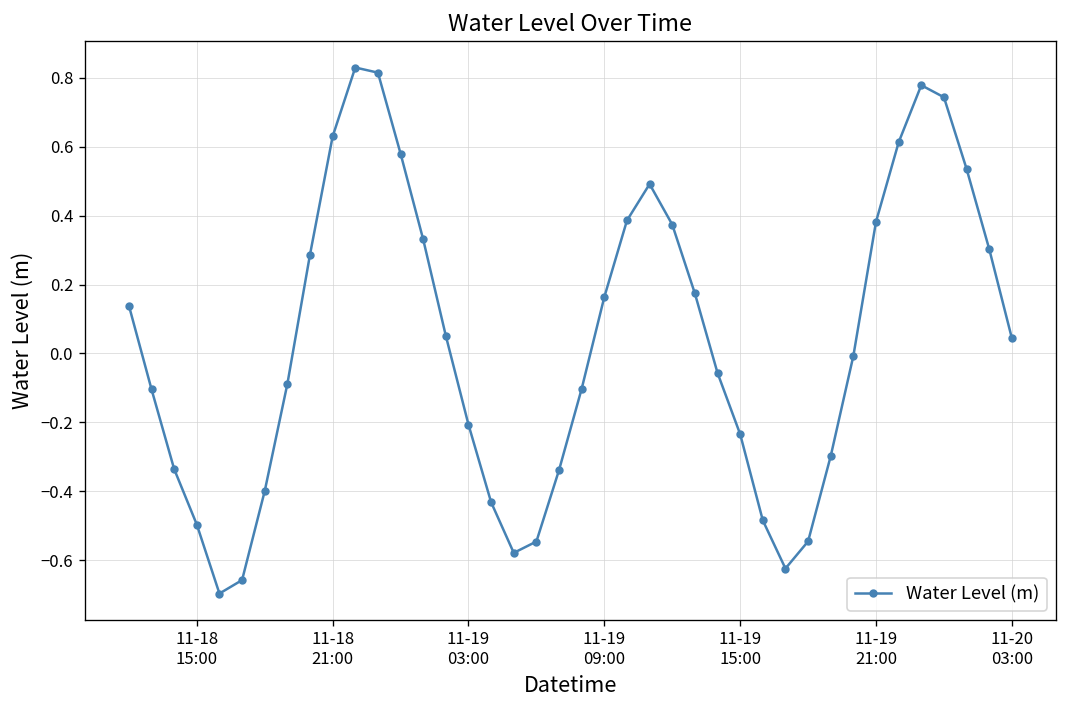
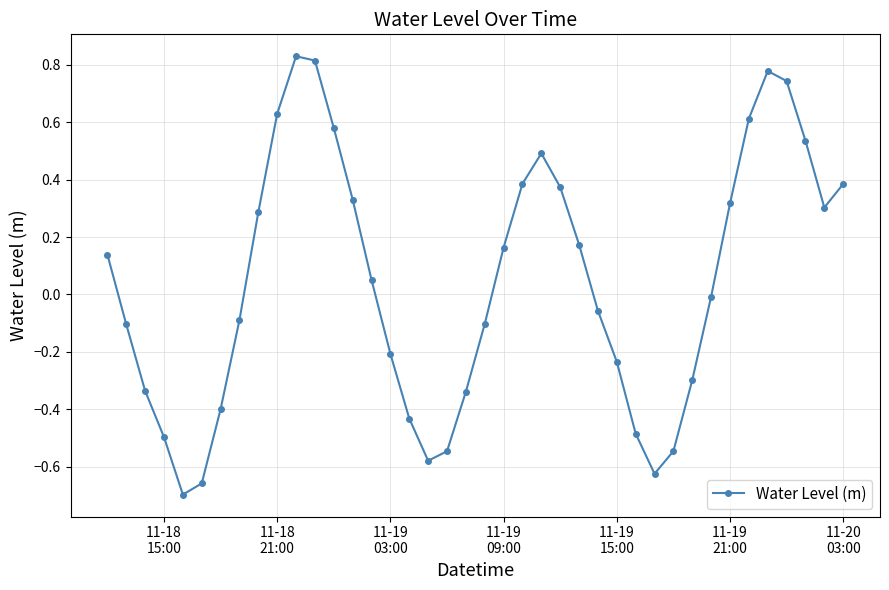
  {
    "11-18 15:00": -0.50,
    "11-18 21:00": 0.63,
    "11-19 03:00": -0.21,
    "11-19 09:00": 0.16,
    "11-19 15:00": -0.23,
-   "11-19 21:00": 0.38,
-   "11-20 03:00": 0.04
+   "11-19 21:00": 0.32,
+   "11-20 03:00": 0.39
  }
